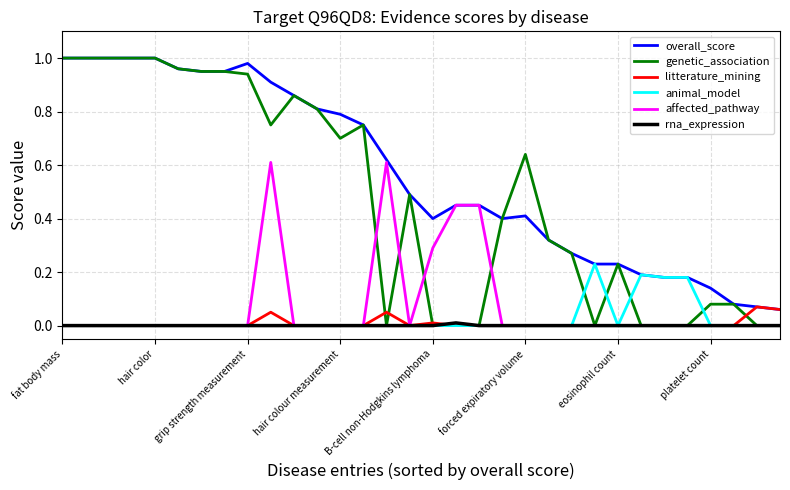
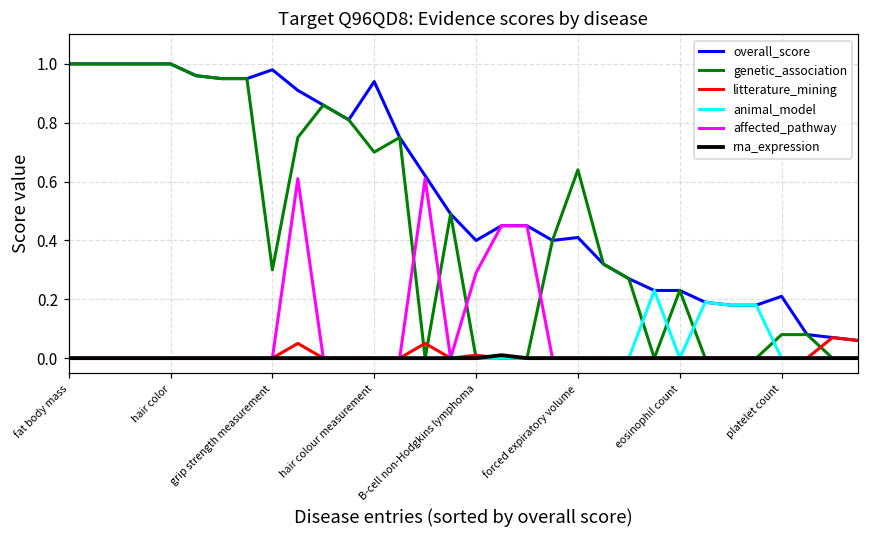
  {
    "overall_score": {
      "grip strength measurement": 0.98,
-     "hair colour measurement": 0.79,
+     "hair colour measurement": 0.94,
      "B-cell non-Hodgkins lymphoma": 0.40,
      "forced expiratory volume": 0.41,
-     "platelet count": 0.14
+     "platelet count": 0.21
    },
    "genetic_association": {
-     "grip strength measurement": 0.94,
+     "grip strength measurement": 0.30,
      "hair colour measurement": 0.70,
      "forced expiratory volume": 0.64,
      "platelet count": 0.08
    },
    "litterature_mining": {
      "B-cell non-Hodgkins lymphoma": 0.01
    },
    "affected_pathway": {
      "B-cell non-Hodgkins lymphoma": 0.29
    }
  }
